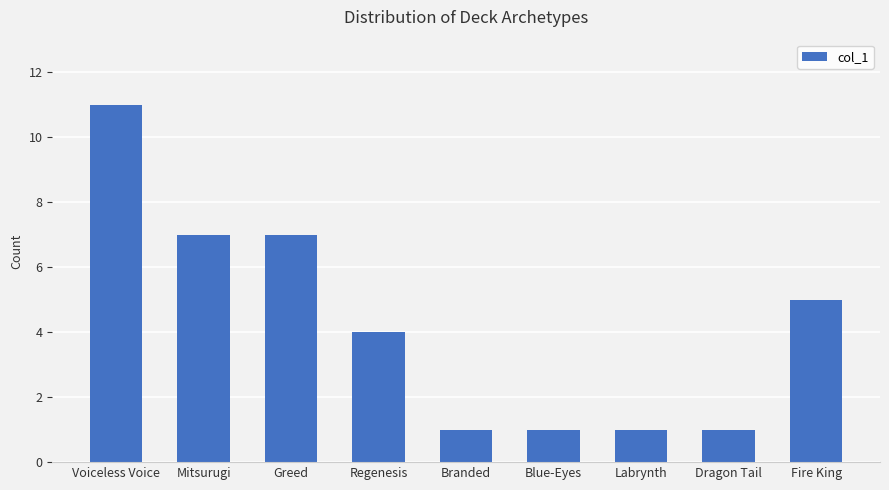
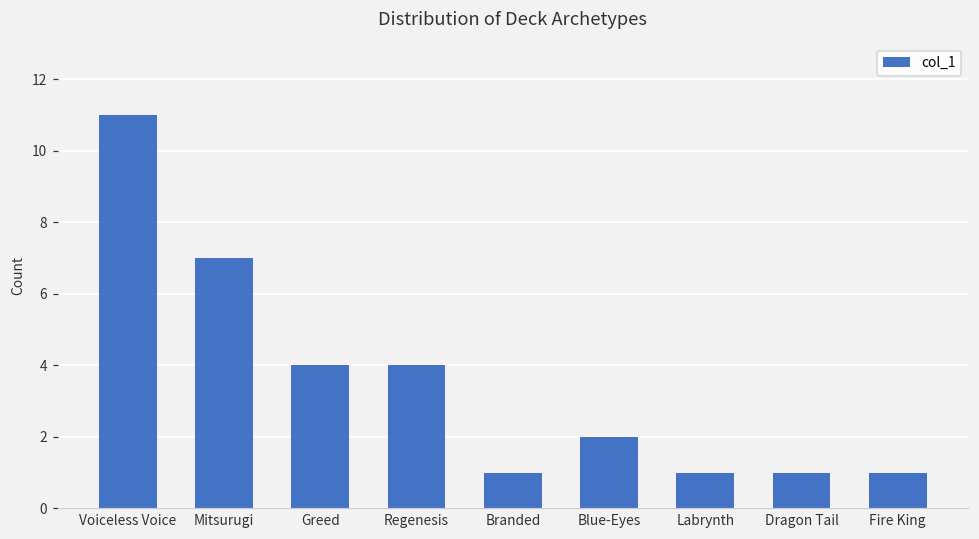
  {
    "Voiceless Voice": 11,
    "Mitsurugi": 7,
-   "Greed": 7,
+   "Greed": 4,
    "Regenesis": 4,
    "Branded": 1,
-   "Blue-Eyes": 1,
+   "Blue-Eyes": 2,
    "Labrynth": 1,
    "Dragon Tail": 1,
-   "Fire King": 5
+   "Fire King": 1
  }
